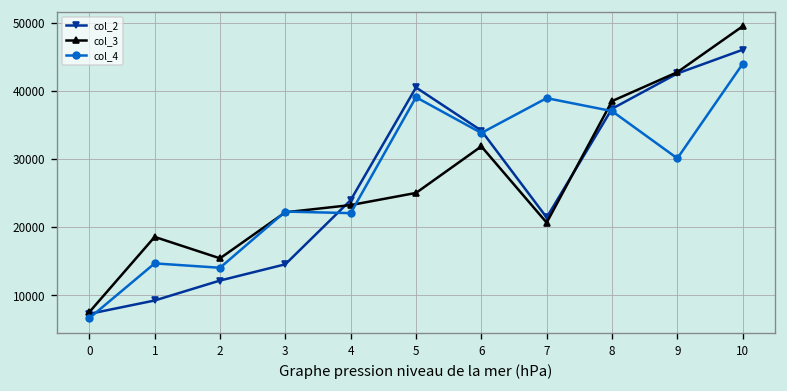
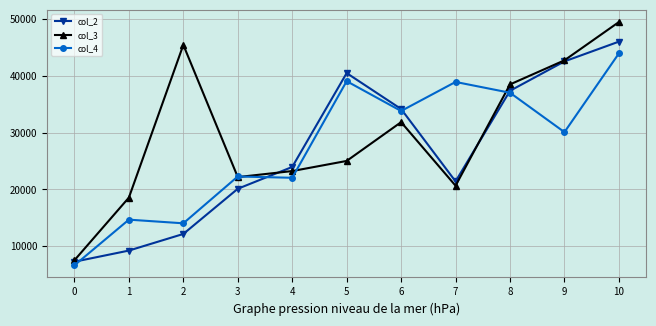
  {
    "col_2": {
      "1": 9000,
      "2": 12000,
-     "3": 15000,
+     "3": 20000,
      "4": 24000,
      "5": 40000,
      "7": 21000,
      "10": 46000
    },
    "col_3": {
      "1": 19000,
-     "2": 15000,
+     "2": 45000,
      "4": 23000,
      "5": 25000,
      "6": 32000,
      "7": 21000,
      "8": 38000,
      "10": 49000
    },
    "col_4": {
      "0": 7000,
      "1": 15000,
      "2": 14000,
      "4": 22000,
      "5": 39000,
      "7": 39000,
      "9": 30000,
      "10": 44000
    }
  }
